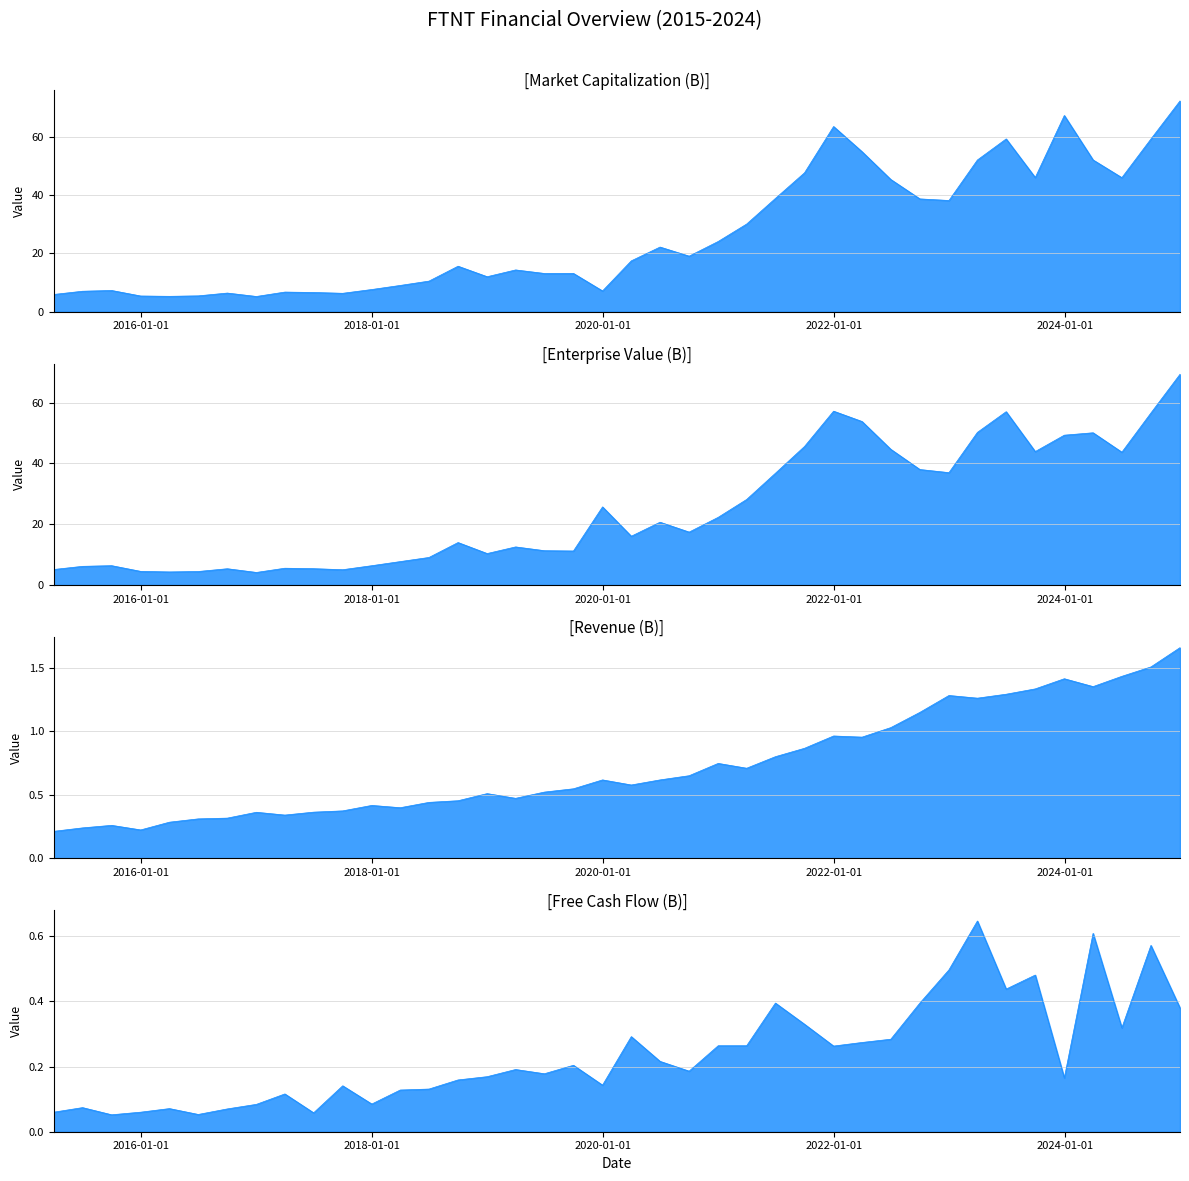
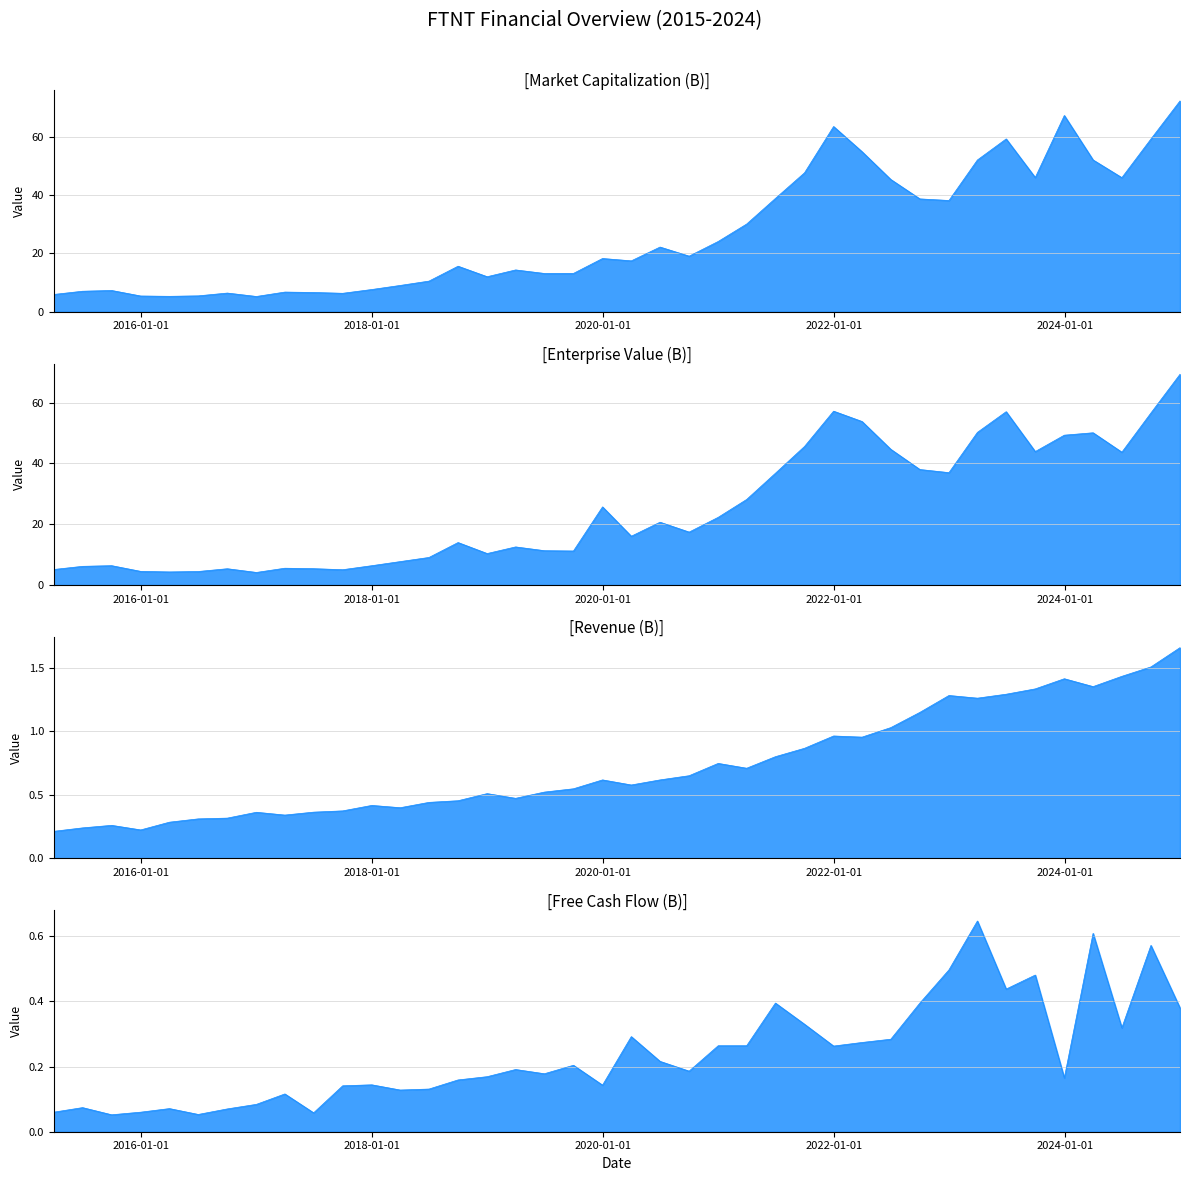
  {
    "[Market Capitalization (B)]": {
      "2016-01-01": 5,
      "2018-01-01": 8,
-     "2020-01-01": 7,
+     "2020-01-01": 18,
      "2022-01-01": 64,
      "2024-01-01": 67
    },
    "[Enterprise Value (B)]": {
      "2016-01-01": 4,
      "2018-01-01": 6,
      "2020-01-01": 26,
      "2022-01-01": 57,
      "2024-01-01": 49
    },
    "[Revenue (B)]": {
      "2016-01-01": 0.22,
      "2018-01-01": 0.42,
      "2020-01-01": 0.62,
      "2022-01-01": 0.96,
      "2024-01-01": 1.42
    },
    "[Free Cash Flow (B)]": {
      "2016-01-01": 0.06,
-     "2018-01-01": 0.09,
+     "2018-01-01": 0.14,
      "2020-01-01": 0.14,
      "2022-01-01": 0.26,
      "2024-01-01": 0.17
    }
  }
